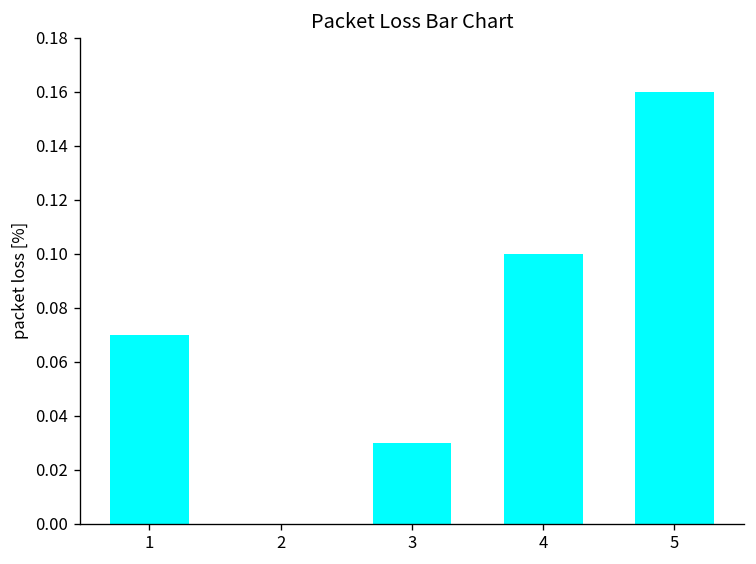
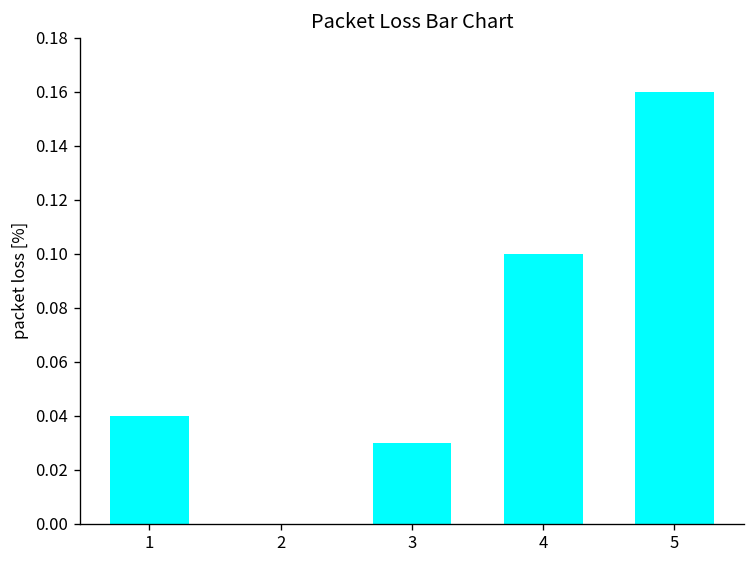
  {
-   "1": 0.07,
+   "1": 0.04,
    "2": 0.00,
    "3": 0.03,
    "4": 0.10,
    "5": 0.16
  }
